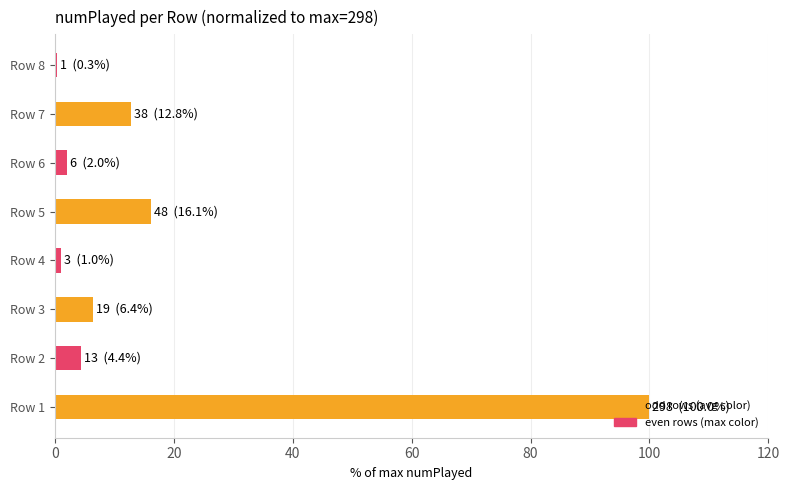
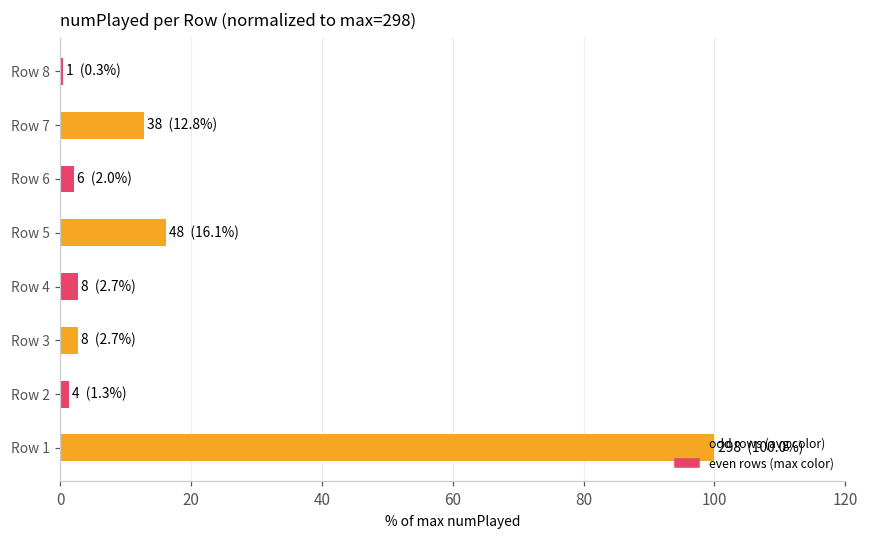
  {
    "Row 8": "(0.3%)",
    "Row 7": "(12.8%)",
    "Row 6": "(2.0%)",
    "Row 5": "(16.1%)",
-   "Row 4": "3 (1.0%)",
-   "Row 3": "19 (6.4%)",
-   "Row 2": "13 (4.4%)",
+   "Row 4": "8 (2.7%)",
+   "Row 3": "8 (2.7%)",
+   "Row 2": "4 (1.3%)",
    "Row 1": "(100.0%)"
  }
